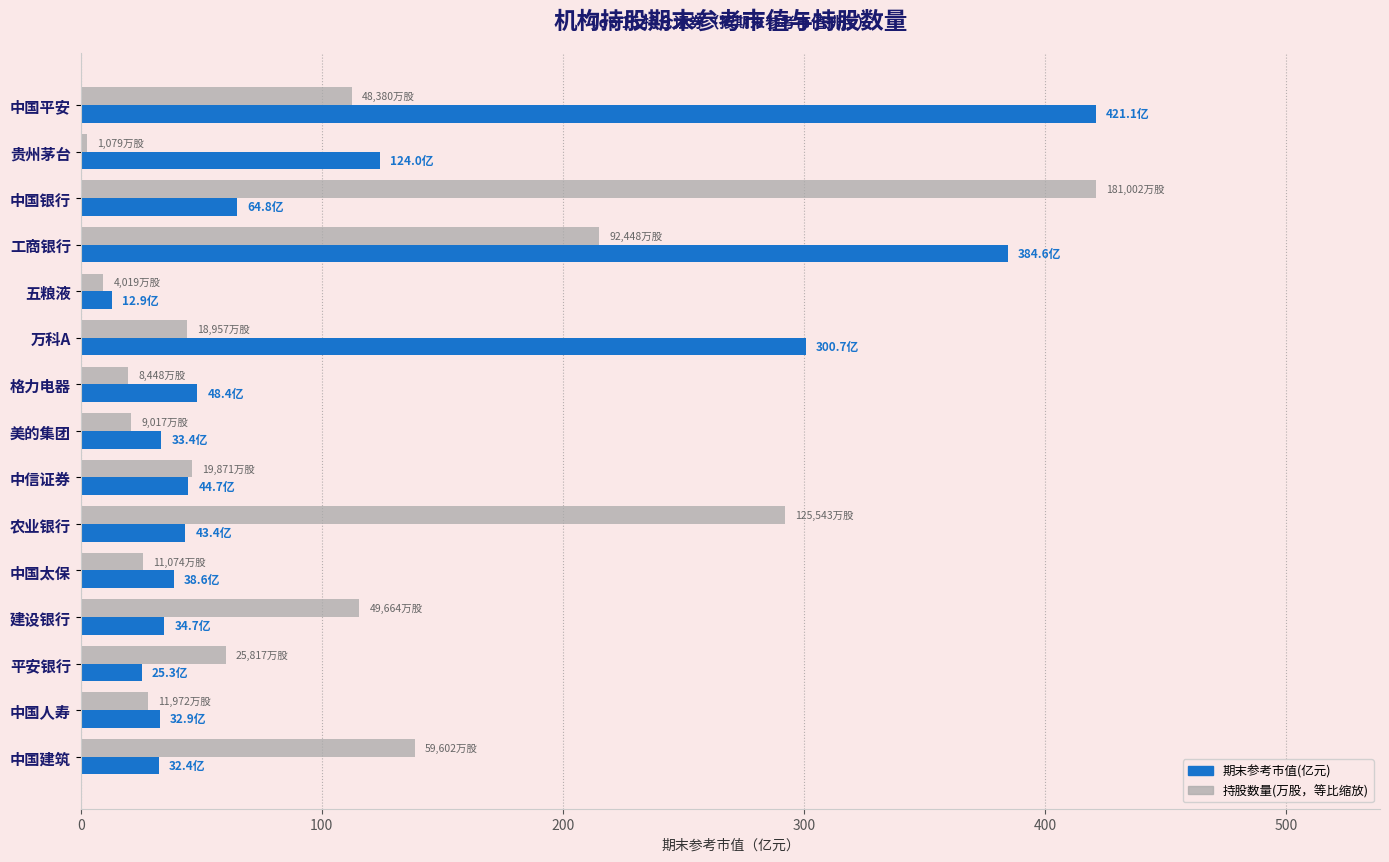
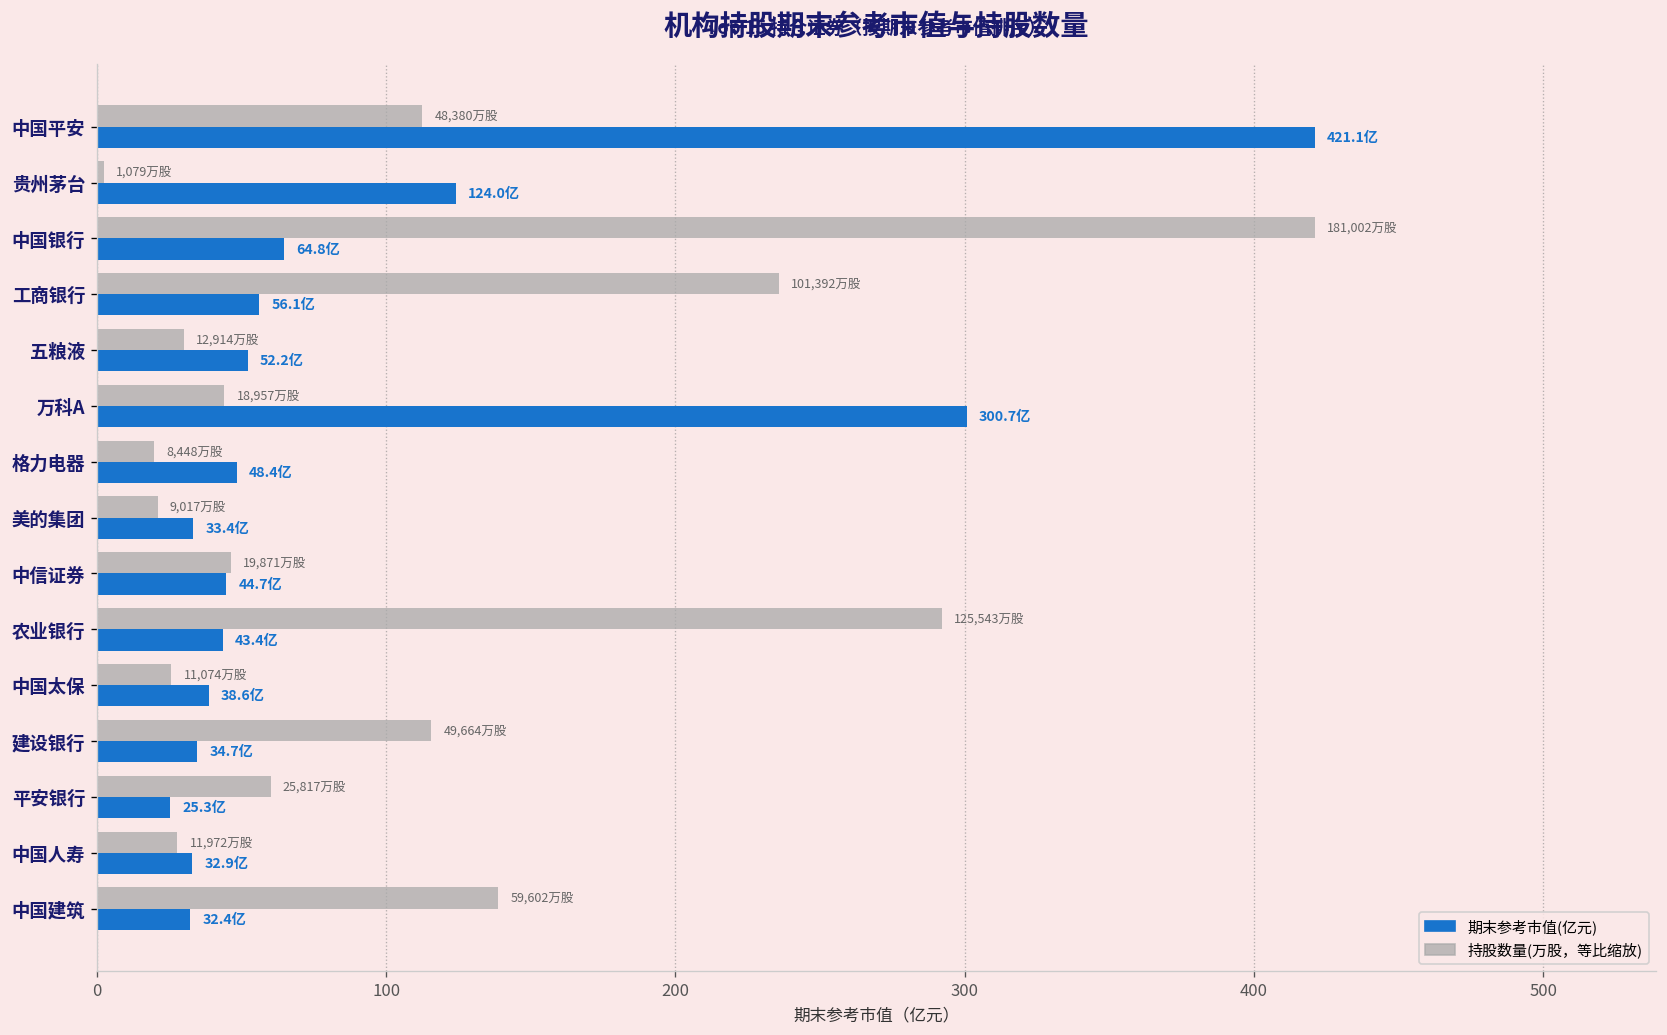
  {
    "持股数量(万股，等比缩放)": {
-     "工商银行": "92,448",
-     "五粮液": "4,019"
+     "工商银行": "101,392",
+     "五粮液": "12,914"
    },
    "期末参考市值(亿元)": {
      "中国平安": "421.1亿",
      "贵州茅台": "124.0亿",
      "中国银行": "64.8亿",
-     "工商银行": "384.6亿",
-     "五粮液": "12.9亿",
+     "工商银行": "56.1亿",
+     "五粮液": "52.2亿",
      "万科A": "300.7亿",
      "格力电器": "48.4亿",
      "美的集团": "33.4亿",
      "中信证券": "44.7亿",
      "农业银行": "43.4亿",
      "中国太保": "38.6亿",
      "建设银行": "34.7亿",
      "平安银行": "25.3亿",
      "中国人寿": "32.9亿",
      "中国建筑": "32.4亿"
    }
  }
